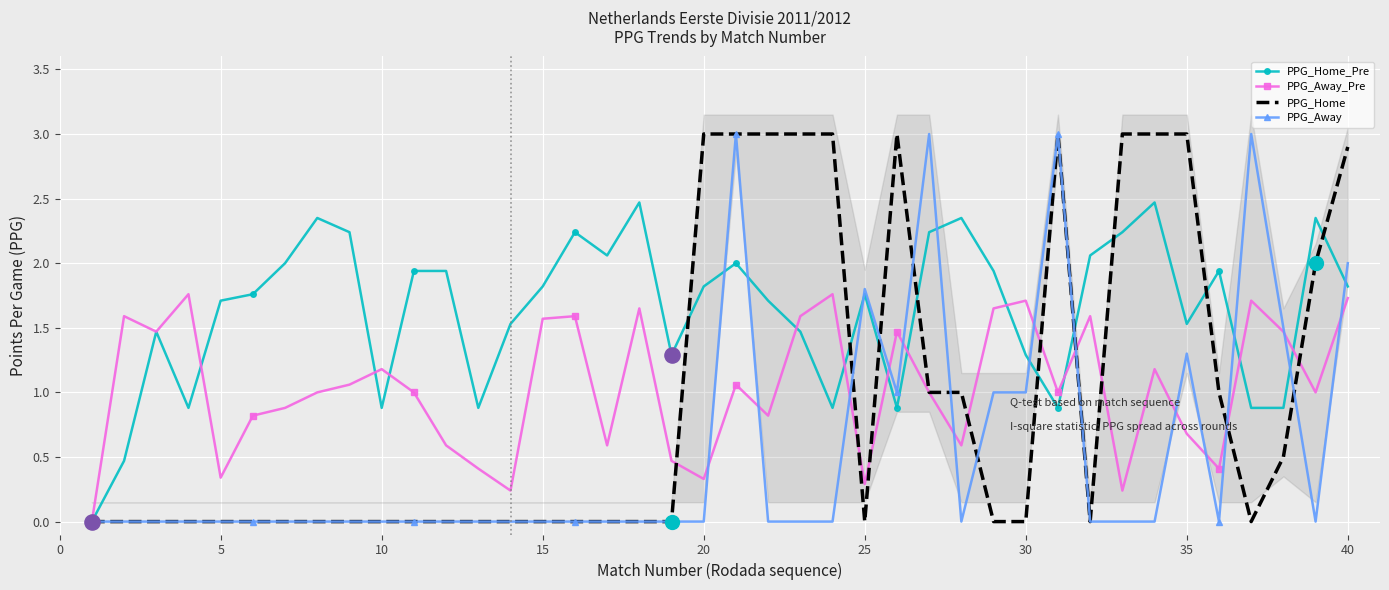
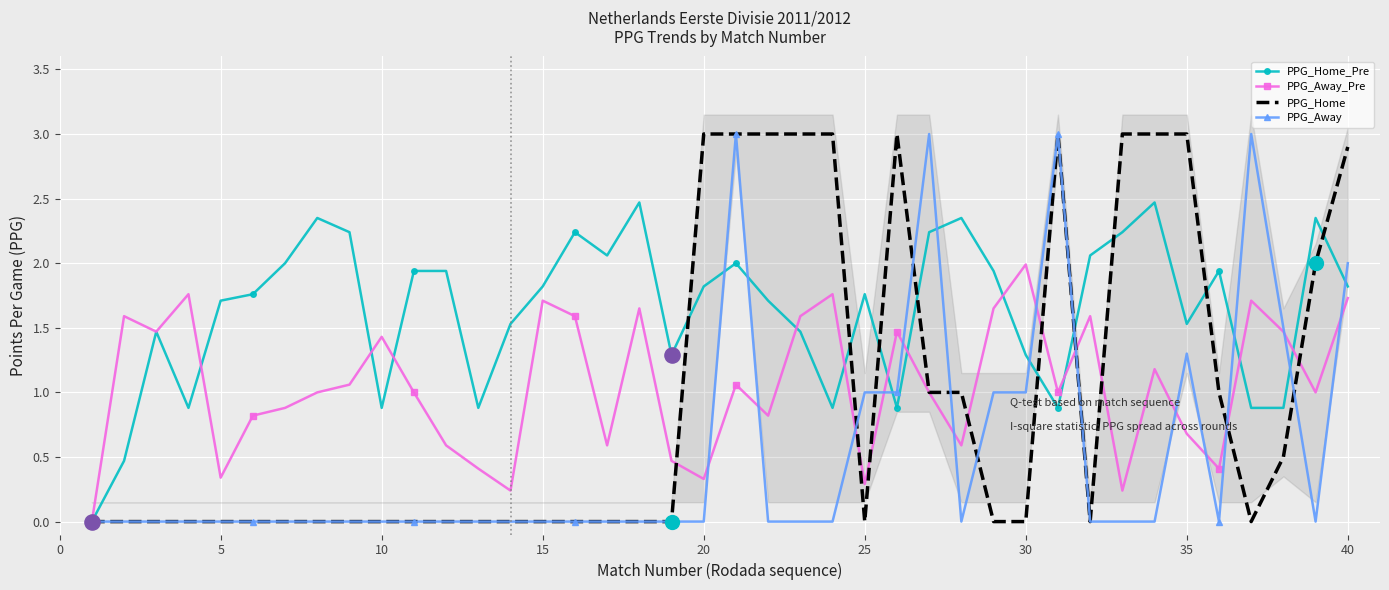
  {
    "PPG_Away_Pre": {
      "5": 0.34,
-     "10": 1.18,
-     "15": 1.57,
+     "10": 1.43,
+     "15": 1.71,
      "20": 0.33,
      "25": 0.29,
-     "30": 1.71,
+     "30": 1.99,
      "40": 1.73
    },
    "PPG_Home": {
      "20": 3.00,
      "25": 0.00,
      "30": 0.00,
      "35": 3.00,
      "40": 2.90
    },
    "PPG_Away": {
      "20": 0.0,
-     "25": 1.8,
+     "25": 1.0,
      "30": 1.0,
      "35": 1.3,
      "40": 2.0
    }
  }
